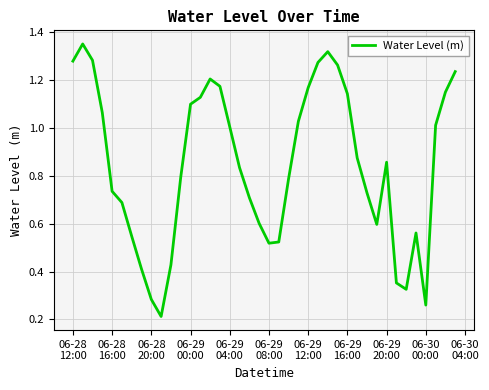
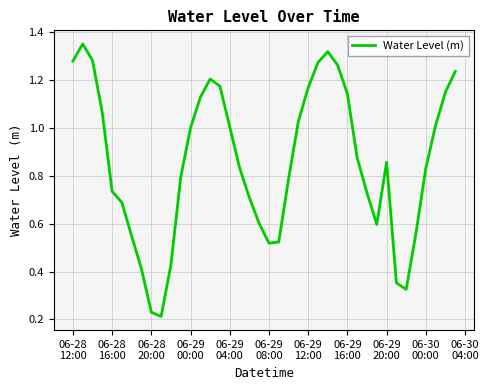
  {
    "06-28 12:00": 1.28,
    "06-28 16:00": 0.73,
-   "06-28 20:00": 0.28,
-   "06-29 00:00": 1.10,
+   "06-28 20:00": 0.23,
+   "06-29 00:00": 1.00,
    "06-29 04:00": 1.00,
    "06-29 08:00": 0.52,
    "06-29 12:00": 1.17,
    "06-29 16:00": 1.14,
    "06-29 20:00": 0.86,
-   "06-30 00:00": 0.26
+   "06-30 00:00": 0.83
  }
